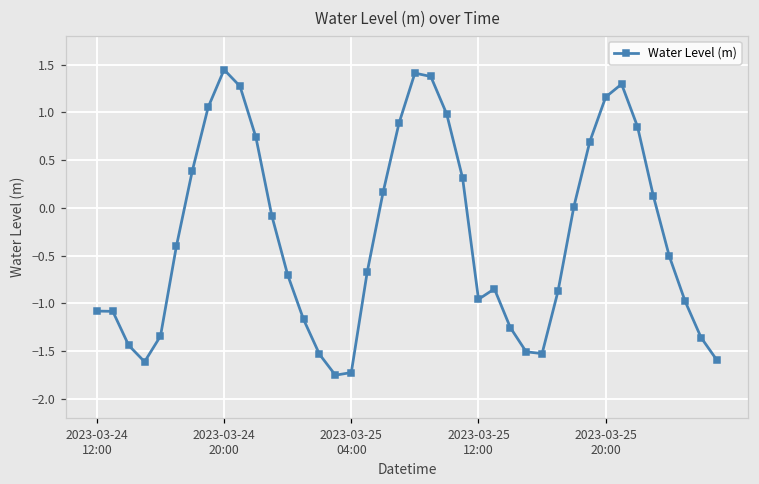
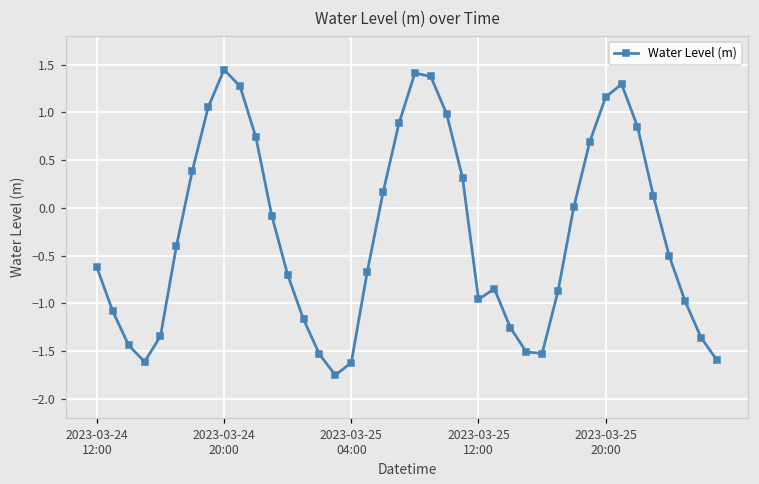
  {
-   "2023-03-24 12:00": -1.1,
+   "2023-03-24 12:00": -0.6,
    "2023-03-24 20:00": 1.4,
-   "2023-03-25 04:00": -1.7,
+   "2023-03-25 04:00": -1.6,
    "2023-03-25 12:00": -1.0,
    "2023-03-25 20:00": 1.2
  }
